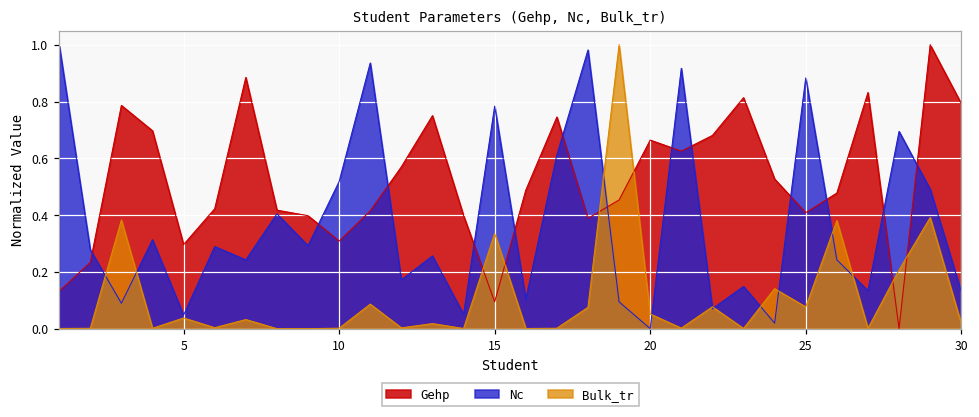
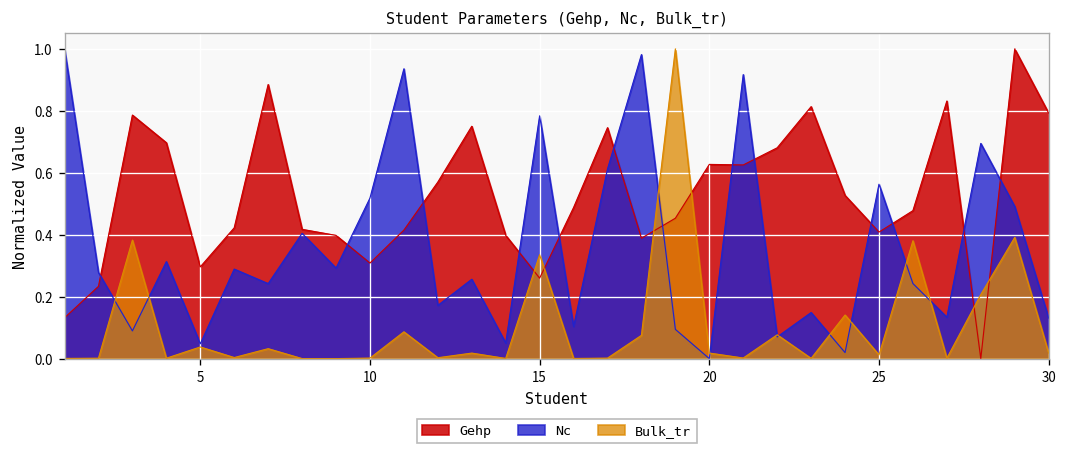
  {
    "Gehp": {
      "5": 0.30,
      "10": 0.31,
-     "15": 0.09,
-     "20": 0.66,
+     "15": 0.26,
+     "20": 0.63,
      "25": 0.41,
      "30": 0.79
    },
    "Nc": {
      "5": 0.05,
      "10": 0.52,
      "15": 0.78,
      "20": 0.00,
-     "25": 0.88,
+     "25": 0.56,
      "30": 0.13
    },
    "Bulk_tr": {
      "5": 0.04,
      "10": 0.00,
      "15": 0.34,
-     "20": 0.05,
-     "25": 0.08,
+     "20": 0.02,
+     "25": 0.01,
      "30": 0.02
    }
  }
